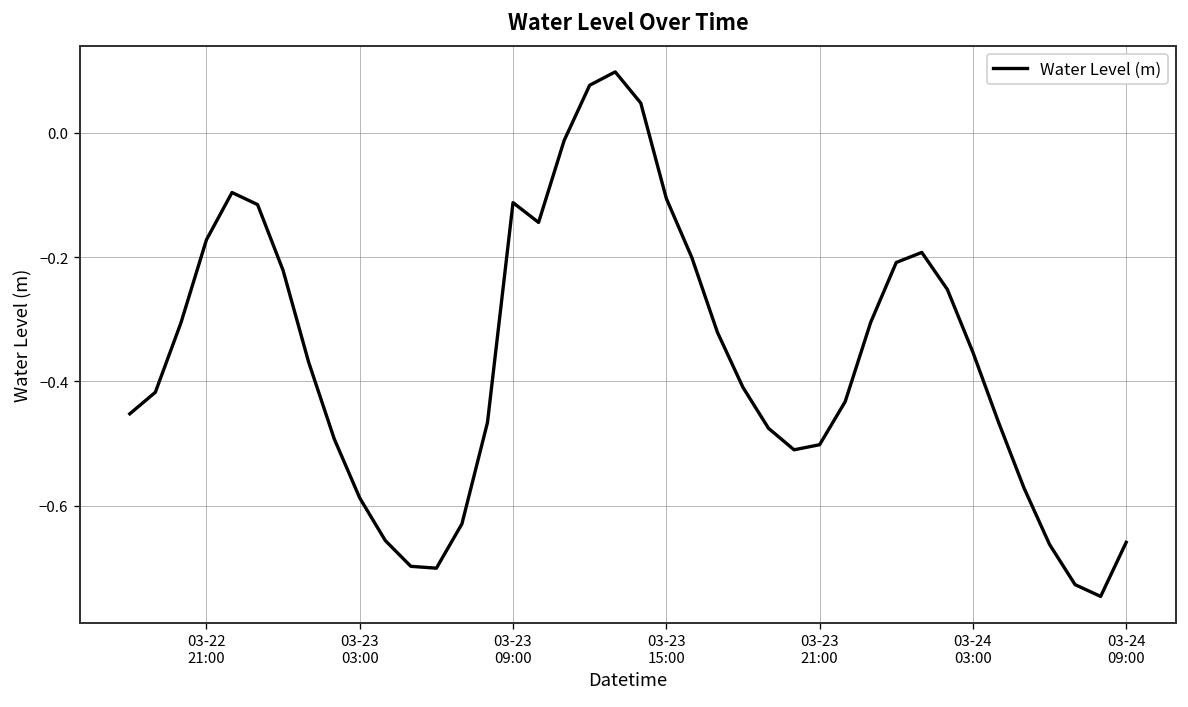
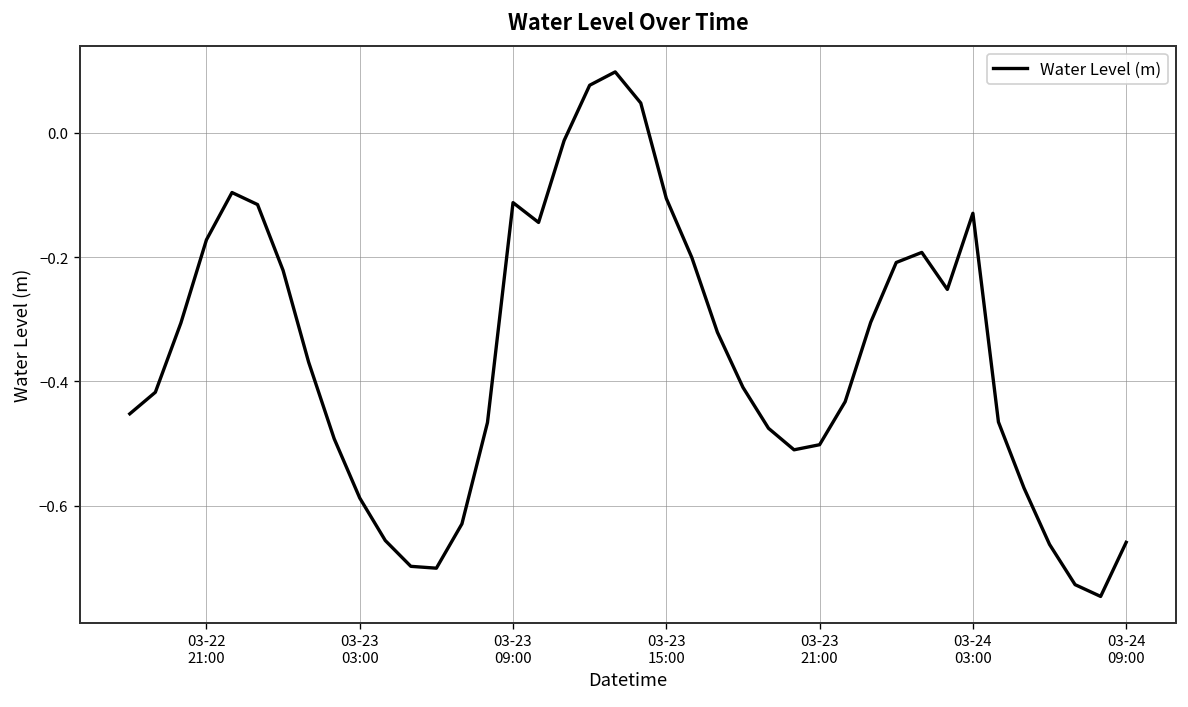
  {
    "03-22 21:00": -0.17,
    "03-23 03:00": -0.59,
    "03-23 09:00": -0.11,
    "03-23 15:00": -0.11,
    "03-23 21:00": -0.50,
-   "03-24 03:00": -0.35,
+   "03-24 03:00": -0.13,
    "03-24 09:00": -0.66
  }
